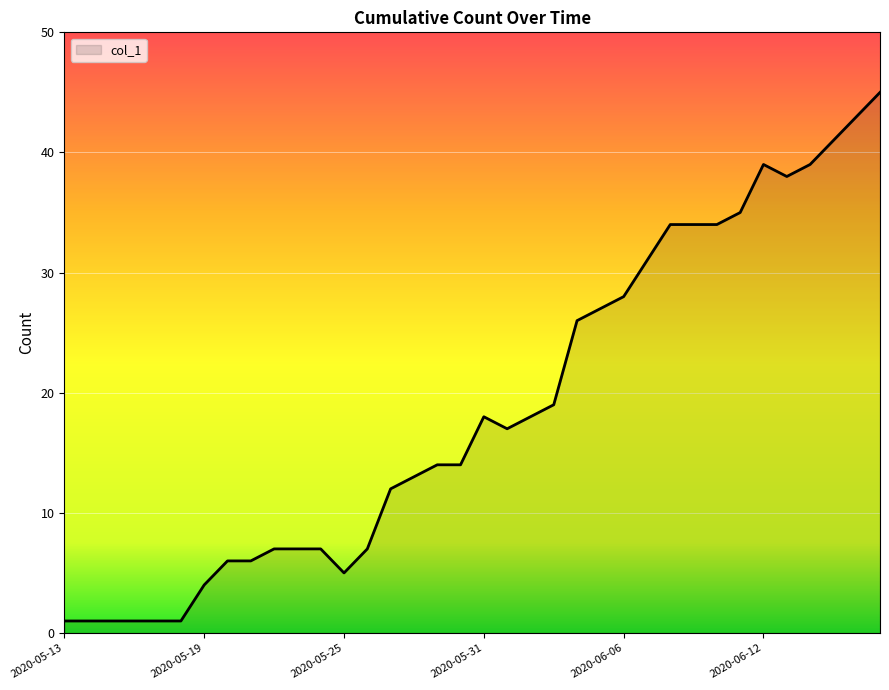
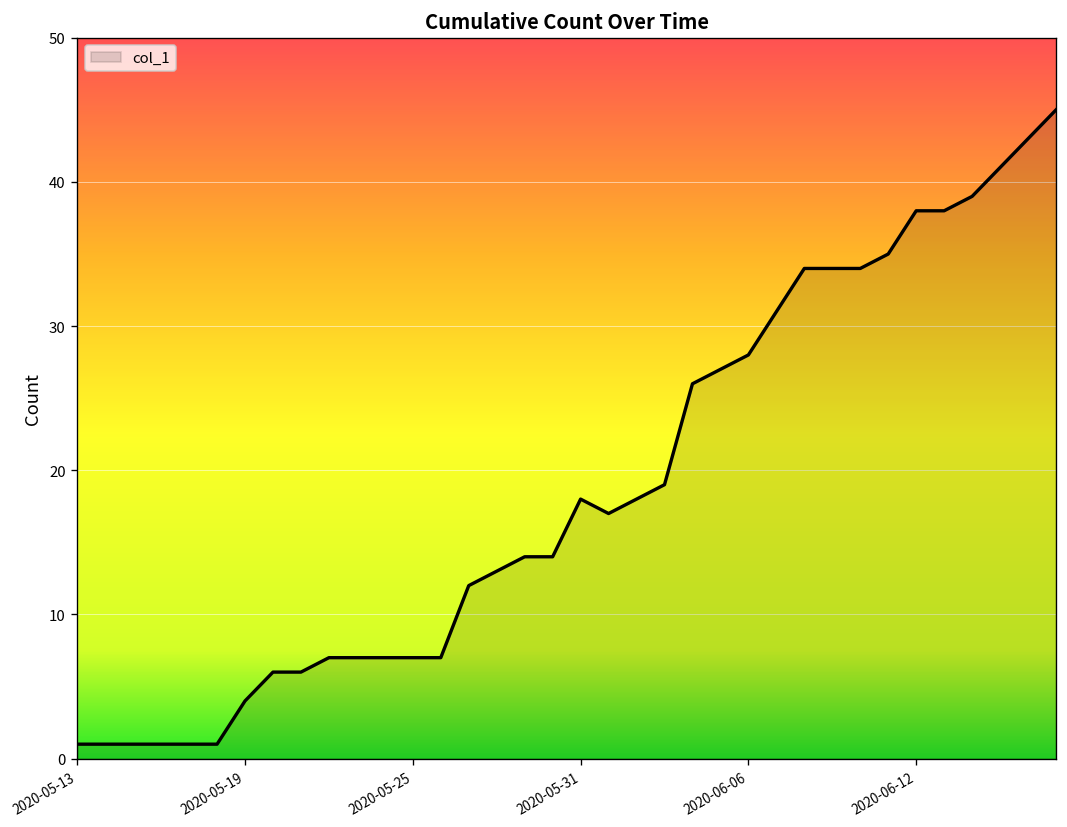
  {
    "2020-05-13": 1,
    "2020-05-19": 4,
-   "2020-05-25": 5,
+   "2020-05-25": 7,
    "2020-05-31": 18,
    "2020-06-06": 28,
-   "2020-06-12": 39
+   "2020-06-12": 38
  }
